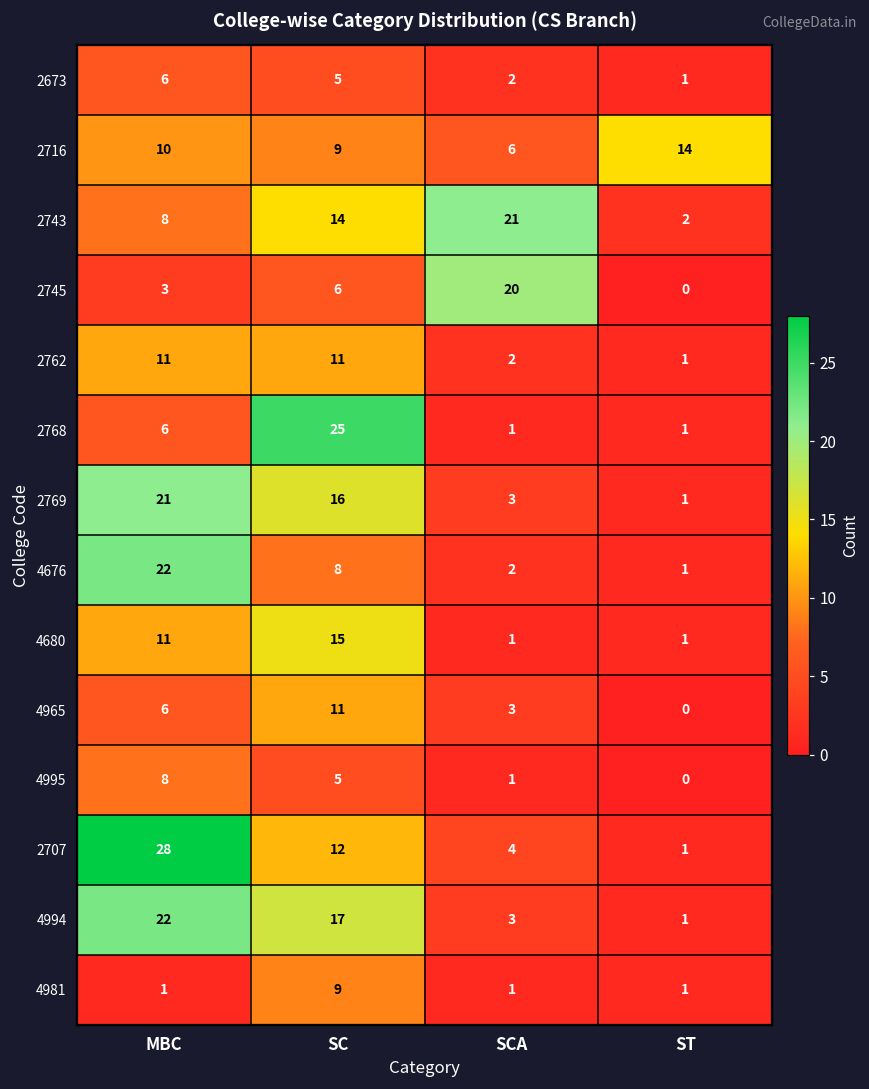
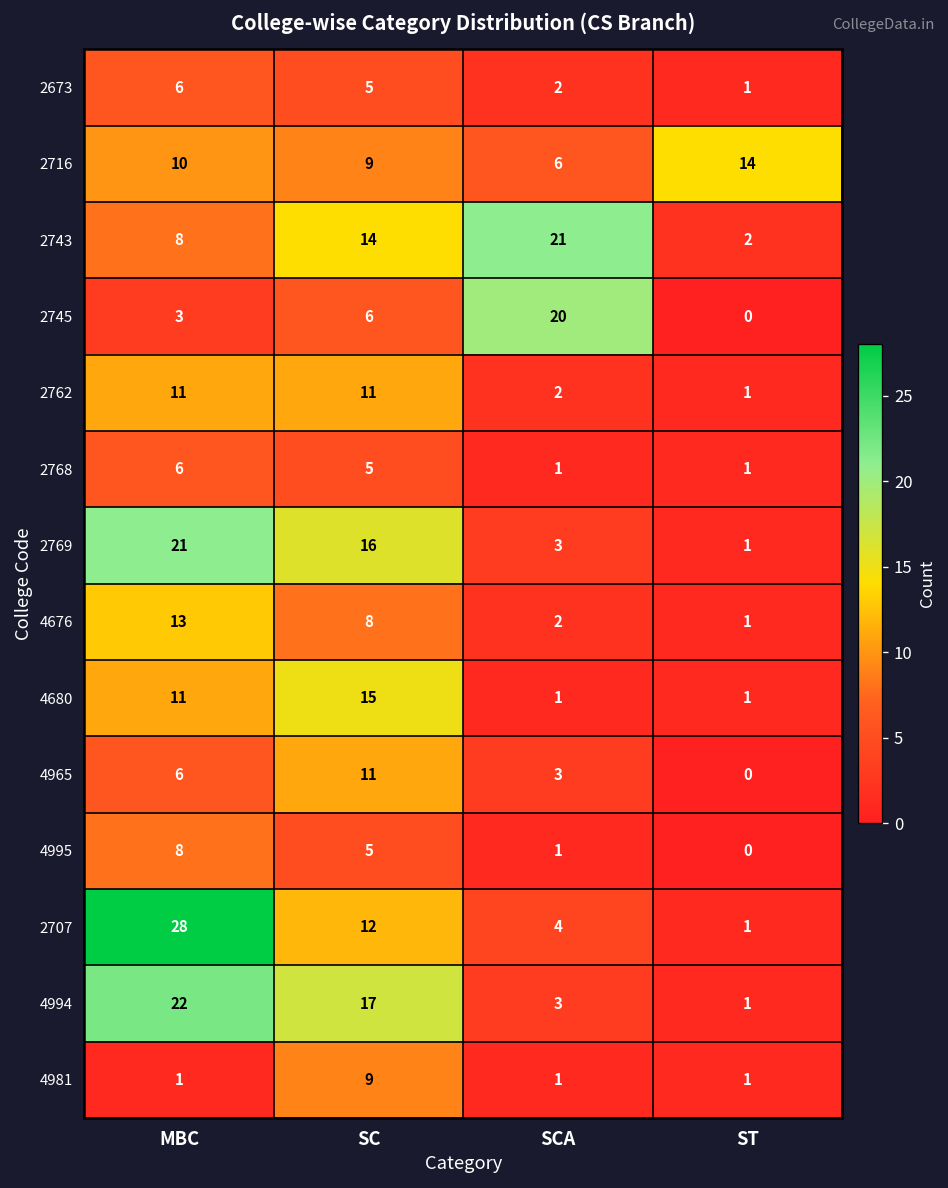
  {
    "2673": {
      "MBC": 6,
      "SC": 5,
      "SCA": 2,
      "ST": 1
    },
    "2716": {
      "MBC": 10,
      "SC": 9,
      "SCA": 6,
      "ST": 14
    },
    "2743": {
      "MBC": 8,
      "SC": 14,
      "SCA": 21,
      "ST": 2
    },
    "2745": {
      "MBC": 3,
      "SC": 6,
      "SCA": 20,
      "ST": 0
    },
    "2762": {
      "MBC": 11,
      "SC": 11,
      "SCA": 2,
      "ST": 1
    },
    "2768": {
      "MBC": 6,
-     "SC": 25,
+     "SC": 5,
      "SCA": 1,
      "ST": 1
    },
    "2769": {
      "MBC": 21,
      "SC": 16,
      "SCA": 3,
      "ST": 1
    },
    "4676": {
-     "MBC": 22,
+     "MBC": 13,
      "SC": 8,
      "SCA": 2,
      "ST": 1
    },
    "4680": {
      "MBC": 11,
      "SC": 15,
      "SCA": 1,
      "ST": 1
    },
    "4965": {
      "MBC": 6,
      "SC": 11,
      "SCA": 3,
      "ST": 0
    },
    "4995": {
      "MBC": 8,
      "SC": 5,
      "SCA": 1,
      "ST": 0
    },
    "2707": {
      "MBC": 28,
      "SC": 12,
      "SCA": 4,
      "ST": 1
    },
    "4994": {
      "MBC": 22,
      "SC": 17,
      "SCA": 3,
      "ST": 1
    },
    "4981": {
      "MBC": 1,
      "SC": 9,
      "SCA": 1,
      "ST": 1
    }
  }
